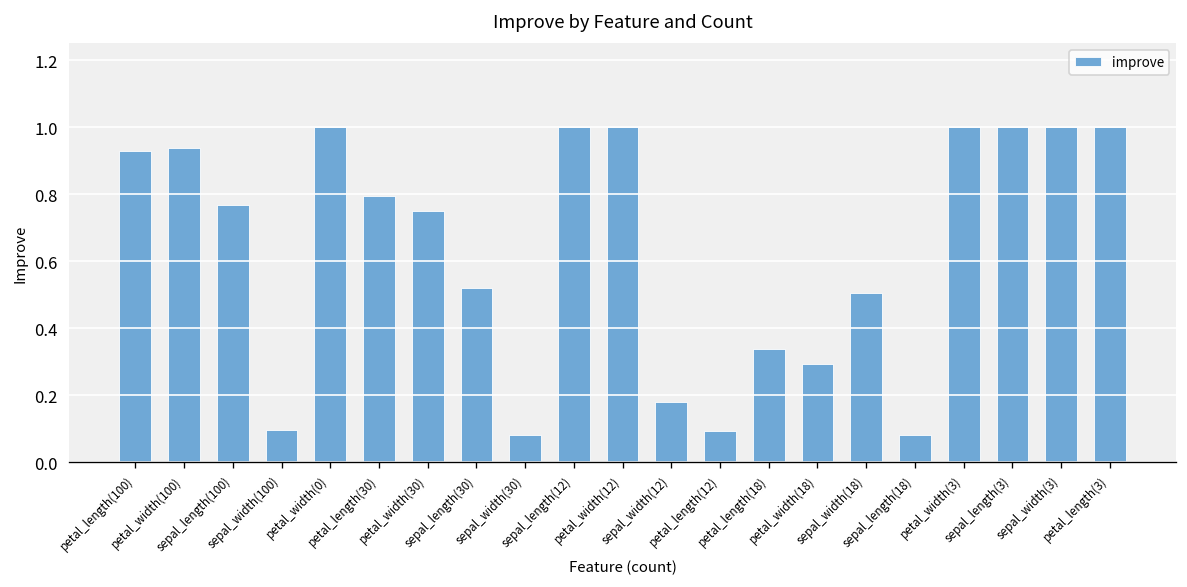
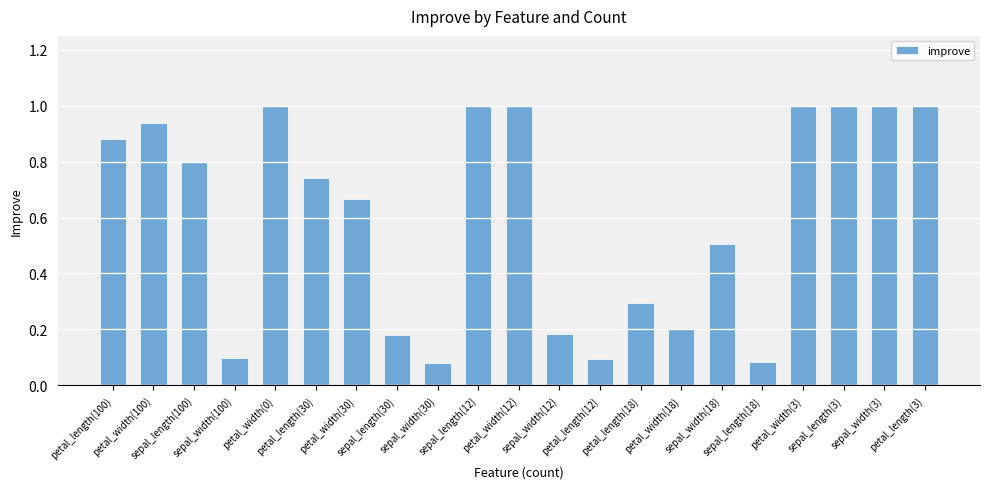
  {
-   "petal_length(100)": 0.93,
+   "petal_length(100)": 0.88,
    "petal_width(100)": 0.94,
-   "sepal_length(100)": 0.77,
+   "sepal_length(100)": 0.80,
    "sepal_width(100)": 0.10,
    "petal_width(0)": 1.00,
-   "petal_length(30)": 0.80,
-   "petal_width(30)": 0.75,
-   "sepal_length(30)": 0.52,
+   "petal_length(30)": 0.74,
+   "petal_width(30)": 0.67,
+   "sepal_length(30)": 0.18,
    "sepal_width(30)": 0.08,
    "sepal_length(12)": 1.00,
    "petal_width(12)": 1.00,
    "sepal_width(12)": 0.18,
    "petal_length(12)": 0.09,
-   "petal_length(18)": 0.34,
-   "petal_width(18)": 0.29,
+   "petal_length(18)": 0.29,
+   "petal_width(18)": 0.20,
    "sepal_width(18)": 0.51,
    "sepal_length(18)": 0.08,
    "petal_width(3)": 1.00,
    "sepal_length(3)": 1.00,
    "sepal_width(3)": 1.00,
    "petal_length(3)": 1.00
  }
